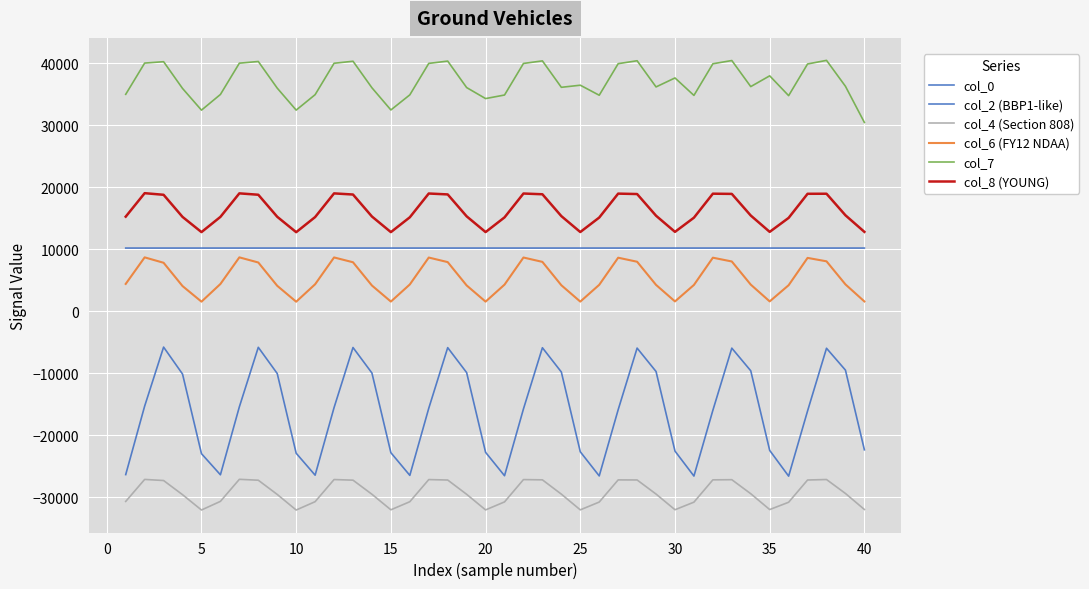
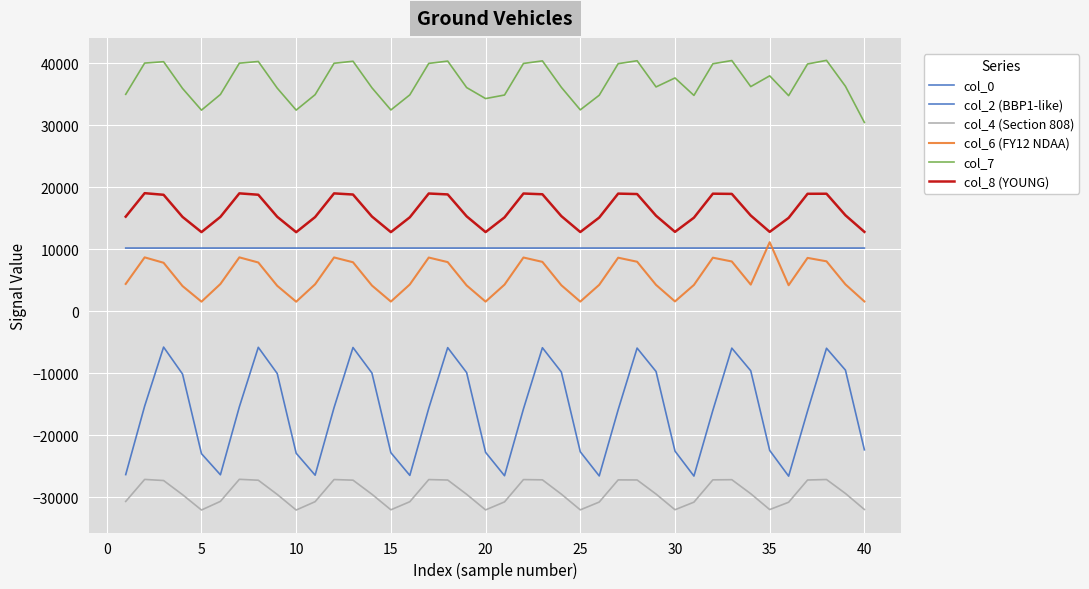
  {
    "col_4 (Section 808)": {
      "5": -32000,
      "10": -32000,
      "15": -32000,
      "20": -32000,
      "25": -32000,
      "30": -32000,
      "35": -32000,
      "40": -32000
    },
    "col_6 (FY12 NDAA)": {
      "5": 2000,
      "10": 2000,
      "15": 2000,
      "20": 2000,
      "25": 2000,
      "30": 2000,
-     "35": 2000,
+     "35": 11000,
      "40": 2000
    },
    "col_7": {
      "5": 32000,
      "10": 32000,
      "15": 32000,
      "20": 34000,
-     "25": 36000,
+     "25": 33000,
      "30": 38000,
      "35": 38000,
      "40": 30000
    },
    "col_8 (YOUNG)": {
      "5": 13000,
      "10": 13000,
      "15": 13000,
      "20": 13000,
      "25": 13000,
      "30": 13000,
      "35": 13000,
      "40": 13000
    }
  }
